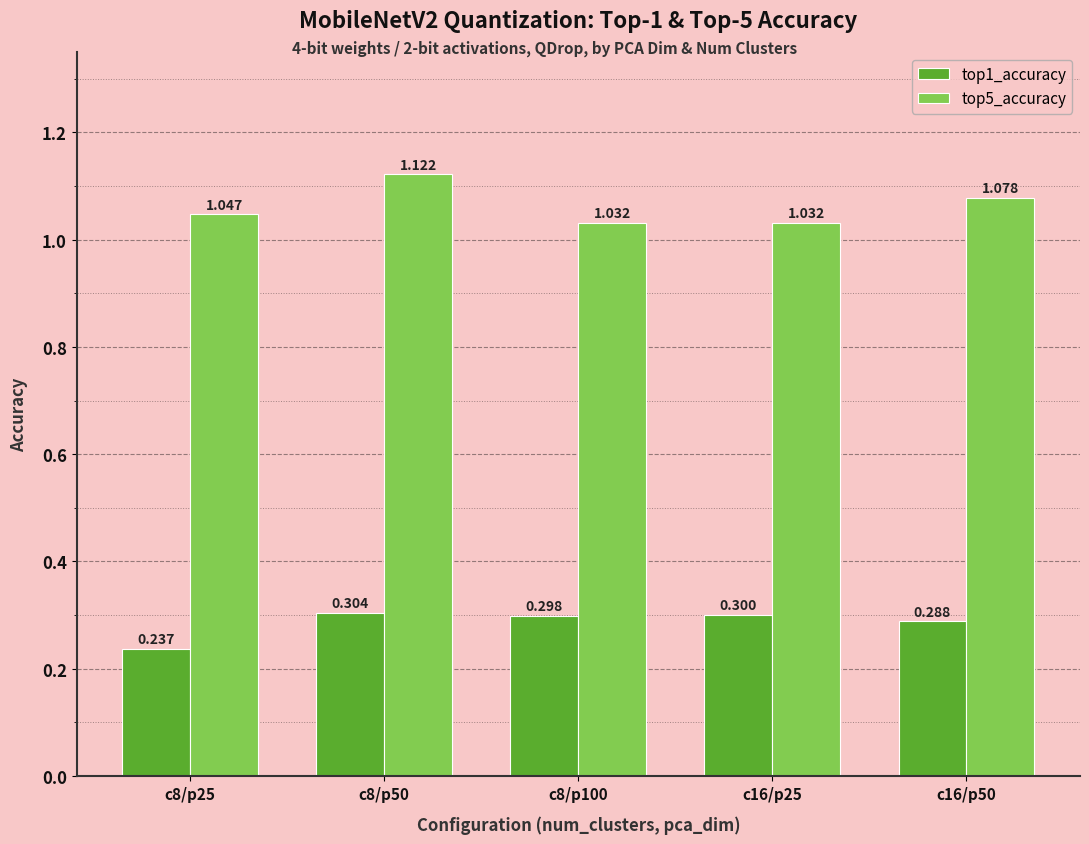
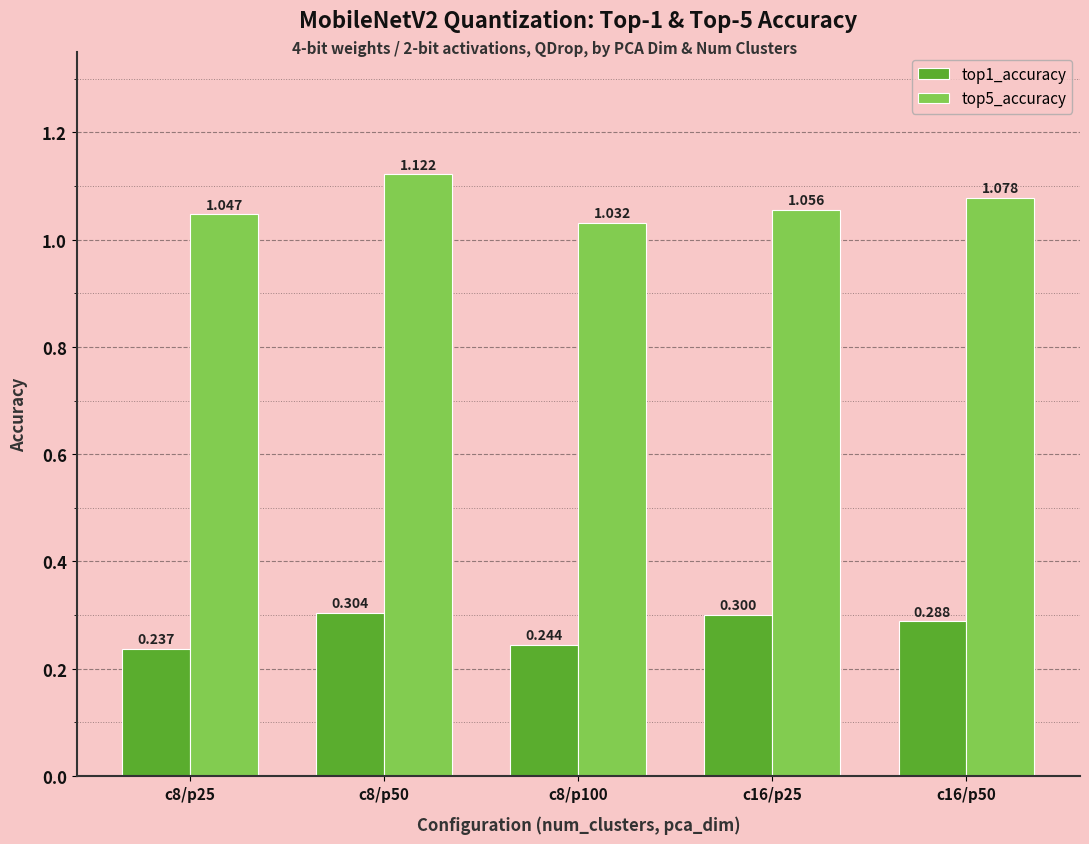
  {
    "top1_accuracy": {
      "c8/p25": 0.237,
      "c8/p50": 0.304,
-     "c8/p100": 0.298,
+     "c8/p100": 0.244,
      "c16/p25": 0.300,
      "c16/p50": 0.288
    },
    "top5_accuracy": {
      "c8/p25": 1.047,
      "c8/p50": 1.122,
      "c8/p100": 1.032,
-     "c16/p25": 1.032,
+     "c16/p25": 1.056,
      "c16/p50": 1.078
    }
  }
